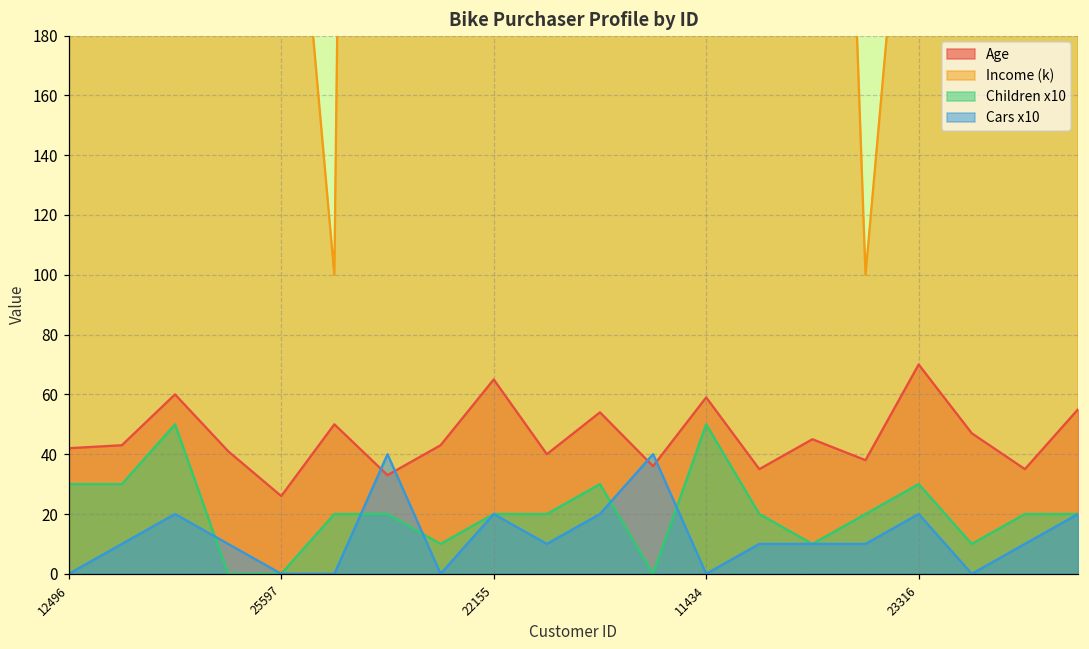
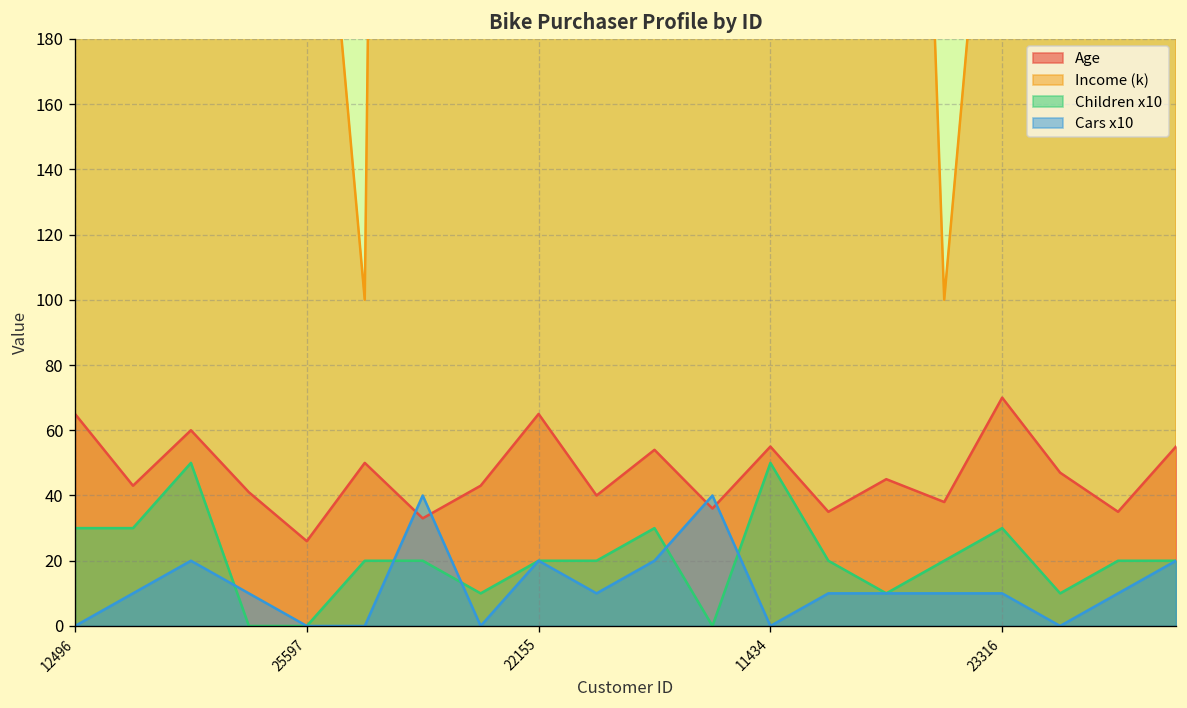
  {
    "Age": {
-     "12496": 42,
+     "12496": 65,
      "25597": 26,
      "22155": 65,
-     "11434": 59,
+     "11434": 55,
      "23316": 70
    },
    "Children x10": {
      "12496": 30,
      "11434": 50,
      "23316": 30
    },
    "Cars x10": {
      "12496": 0,
      "11434": 0,
-     "23316": 20
+     "23316": 10
    }
  }
